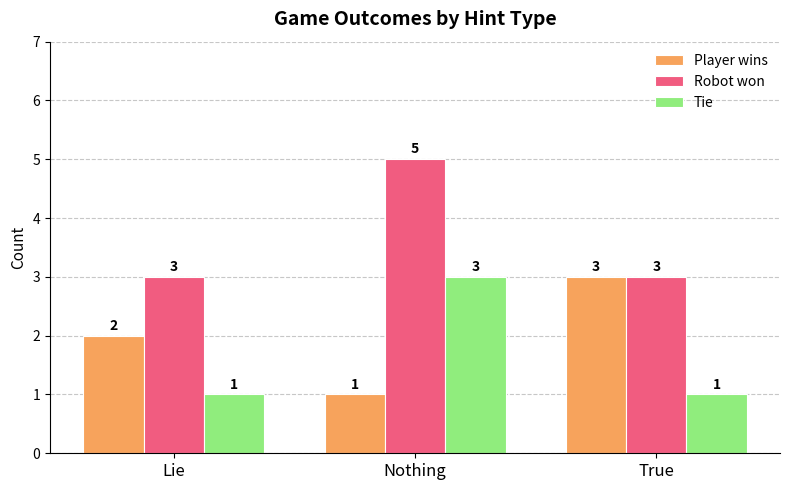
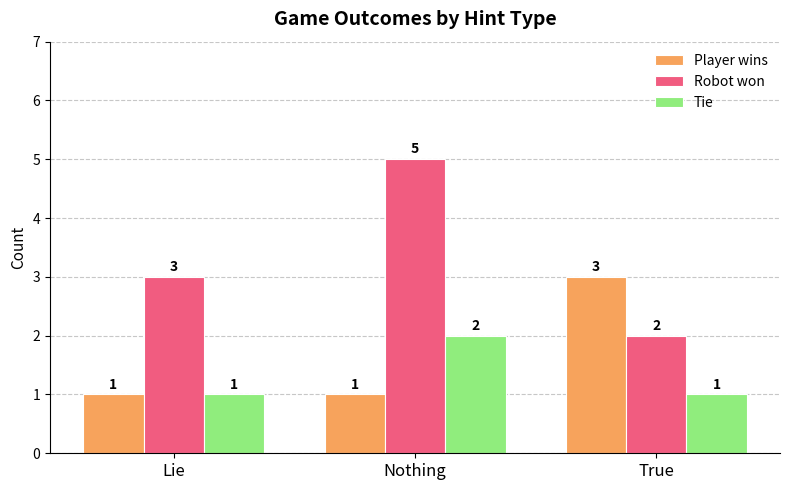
  {
    "Player wins": {
-     "Lie": 2,
+     "Lie": 1,
      "Nothing": 1,
      "True": 3
    },
    "Robot won": {
      "Lie": 3,
      "Nothing": 5,
-     "True": 3
+     "True": 2
    },
    "Tie": {
      "Lie": 1,
-     "Nothing": 3,
+     "Nothing": 2,
      "True": 1
    }
  }
